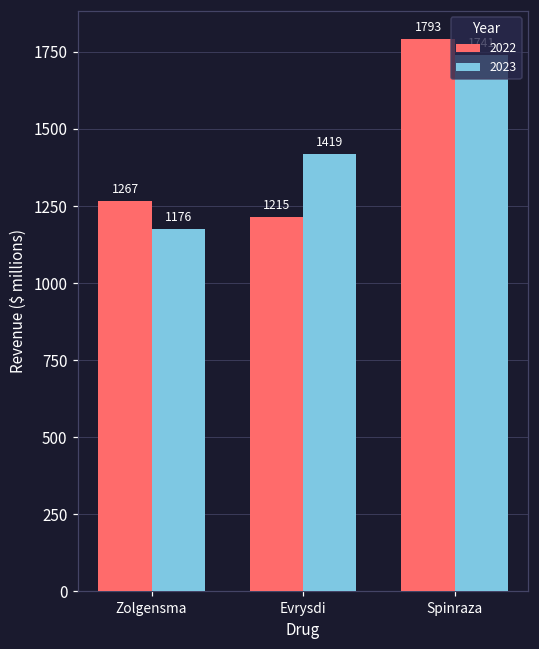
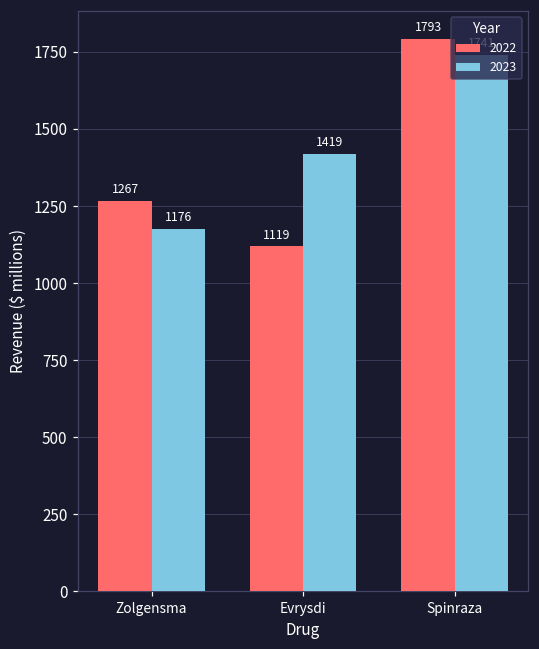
  {
    "2022": {
      "Zolgensma": 1267,
-     "Evrysdi": 1215,
+     "Evrysdi": 1119,
      "Spinraza": 1793
    },
    "2023": {
      "Zolgensma": 1176,
      "Evrysdi": 1419
    }
  }
